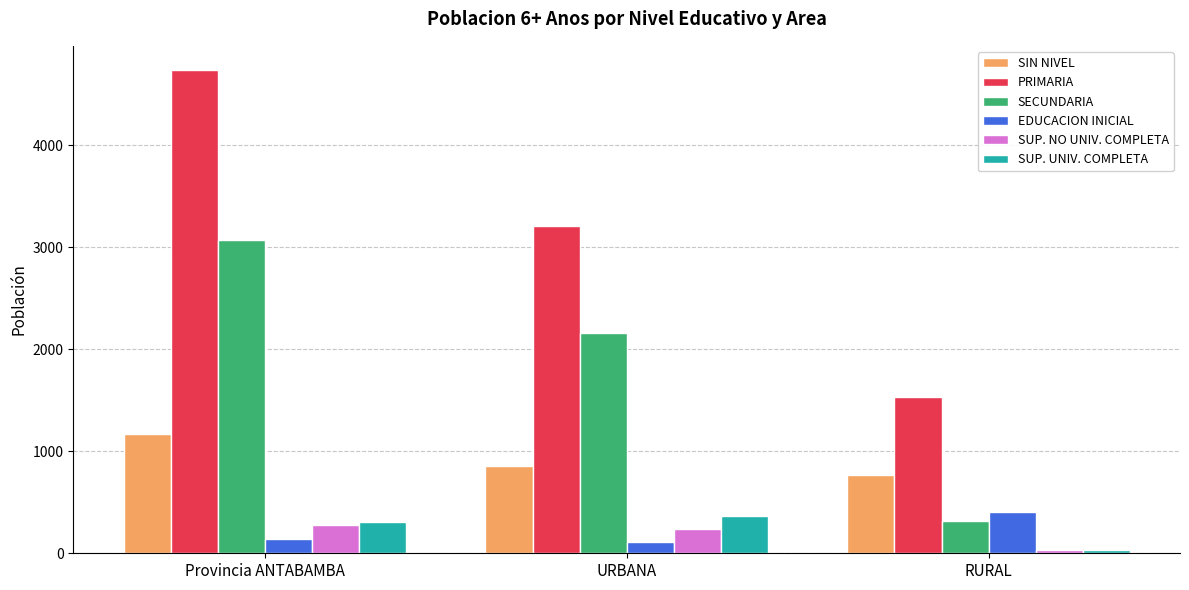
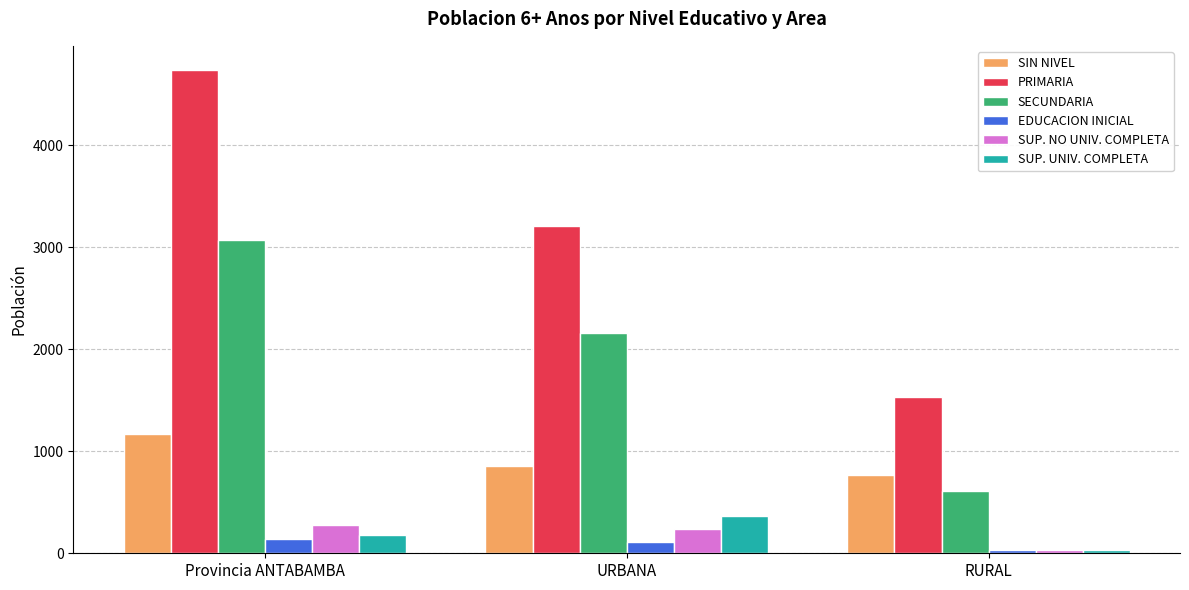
  {
    "SIN NIVEL": {
      "Provincia ANTABAMBA": 1170,
      "URBANA": 850,
      "RURAL": 770
    },
    "PRIMARIA": {
      "Provincia ANTABAMBA": 4740,
      "URBANA": 3200,
      "RURAL": 1530
    },
    "SECUNDARIA": {
      "Provincia ANTABAMBA": 3070,
      "URBANA": 2160,
-     "RURAL": 320
+     "RURAL": 610
    },
    "EDUCACION INICIAL": {
      "Provincia ANTABAMBA": 140,
      "URBANA": 110,
-     "RURAL": 400
+     "RURAL": 30
    },
    "SUP. NO UNIV. COMPLETA": {
      "Provincia ANTABAMBA": 280,
      "URBANA": 240,
      "RURAL": 40
    },
    "SUP. UNIV. COMPLETA": {
-     "Provincia ANTABAMBA": 310,
+     "Provincia ANTABAMBA": 180,
      "URBANA": 370,
      "RURAL": 30
    }
  }
